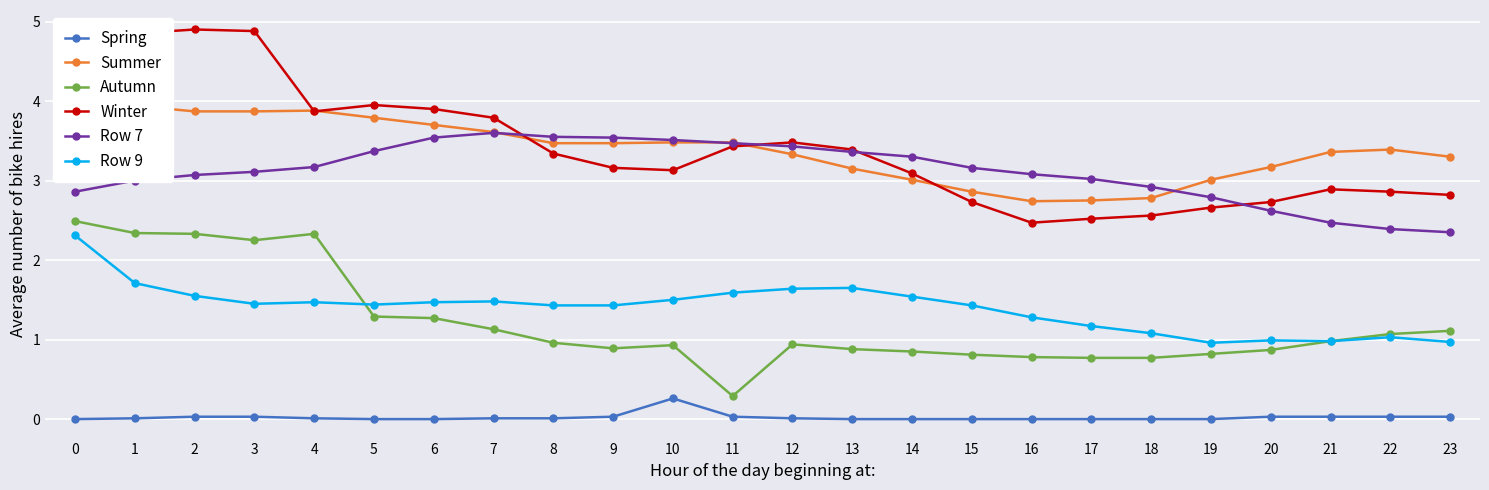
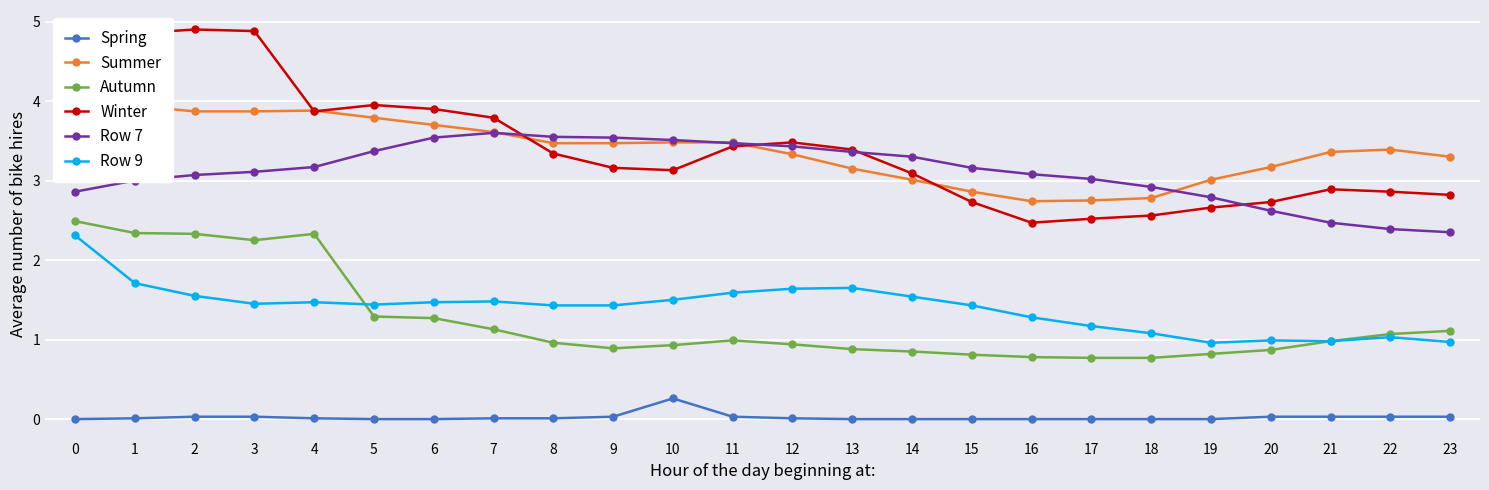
  {
    "Spring": {
      "0": 0.0,
      "1": 0.0,
      "2": 0.0,
      "3": 0.0,
      "4": 0.0,
      "5": 0.0,
      "6": 0.0,
      "7": 0.0,
      "8": 0.0,
      "9": 0.0,
      "10": 0.3,
      "11": 0.0,
      "12": 0.0,
      "13": 0.0,
      "14": 0.0,
      "15": 0.0,
      "16": 0.0,
      "17": 0.0,
      "18": 0.0,
      "19": 0.0,
      "20": 0.0,
      "21": 0.0,
      "22": 0.0,
      "23": 0.0
    },
    "Summer": {
      "2": 3.9,
      "3": 3.9,
      "5": 3.8,
      "6": 3.7,
      "8": 3.5,
      "9": 3.5,
      "12": 3.3,
      "13": 3.2,
      "14": 3.0,
      "15": 2.9,
      "16": 2.7,
      "17": 2.8,
      "18": 2.8,
      "19": 3.0,
      "20": 3.2,
      "21": 3.4,
      "22": 3.4,
      "23": 3.3
    },
    "Autumn": {
      "0": 2.5,
      "1": 2.3,
      "2": 2.3,
      "3": 2.3,
      "4": 2.3,
      "5": 1.3,
      "6": 1.3,
      "7": 1.1,
      "8": 1.0,
      "9": 0.9,
      "10": 0.9,
-     "11": 0.3,
+     "11": 1.0,
      "12": 0.9,
      "13": 0.9,
      "14": 0.9,
      "15": 0.8,
      "16": 0.8,
      "17": 0.8,
      "18": 0.8,
      "19": 0.8,
      "20": 0.9,
      "22": 1.1,
      "23": 1.1
    },
    "Winter": {
      "2": 4.9,
      "3": 4.9,
      "5": 4.0,
      "6": 3.9,
      "7": 3.8,
      "8": 3.3,
      "9": 3.2,
      "10": 3.1,
      "11": 3.4,
      "12": 3.5,
      "14": 3.1,
      "15": 2.7,
      "16": 2.5,
      "17": 2.5,
      "18": 2.6,
      "19": 2.7,
      "20": 2.7,
      "21": 2.9,
      "22": 2.9,
      "23": 2.8
    },
    "Row 7": {
      "0": 2.9,
      "2": 3.1,
      "3": 3.1,
      "4": 3.2,
      "5": 3.4,
      "6": 3.5,
      "8": 3.6,
      "9": 3.5,
      "12": 3.4,
      "14": 3.3,
      "15": 3.2,
      "16": 3.1,
      "17": 3.0,
      "18": 2.9,
      "19": 2.8,
      "20": 2.6,
      "21": 2.5,
      "22": 2.4,
      "23": 2.4
    },
    "Row 9": {
      "0": 2.3,
      "1": 1.7,
      "2": 1.6,
      "3": 1.5,
      "4": 1.5,
      "5": 1.4,
      "6": 1.5,
      "7": 1.5,
      "8": 1.4,
      "9": 1.4,
      "10": 1.5,
      "11": 1.6,
      "12": 1.6,
      "13": 1.7,
      "14": 1.5,
      "15": 1.4,
      "16": 1.3,
      "17": 1.2,
      "18": 1.1,
      "19": 1.0,
      "20": 1.0,
      "22": 1.0,
      "23": 1.0
    }
  }
